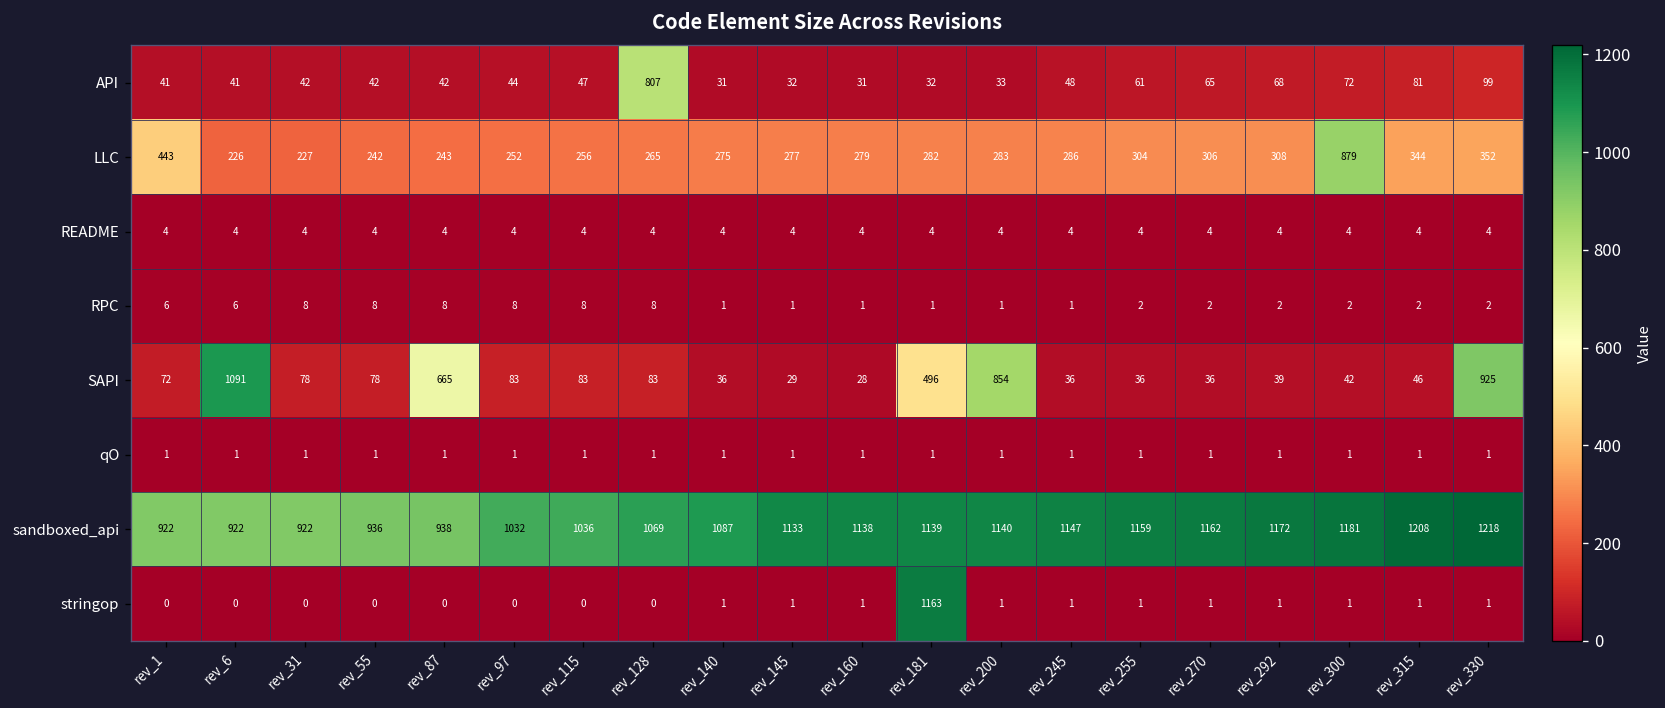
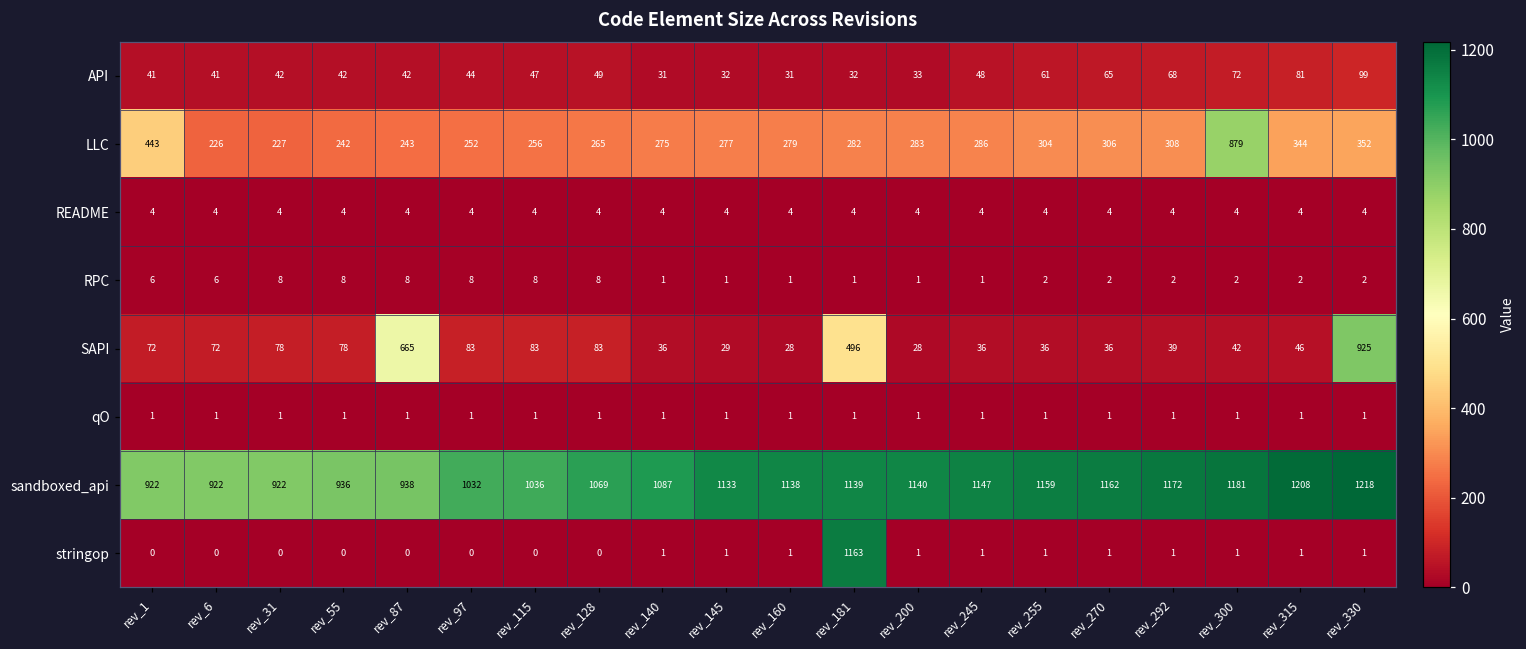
  {
    "API": {
      "rev_1": 41,
      "rev_6": 41,
      "rev_31": 42,
      "rev_55": 42,
      "rev_87": 42,
      "rev_97": 44,
      "rev_115": 47,
-     "rev_128": 807,
+     "rev_128": 49,
      "rev_140": 31,
      "rev_145": 32,
      "rev_160": 31,
      "rev_181": 32,
      "rev_200": 33,
      "rev_245": 48,
      "rev_255": 61,
      "rev_270": 65,
      "rev_292": 68,
      "rev_300": 72,
      "rev_315": 81,
      "rev_330": 99
    },
    "LLC": {
      "rev_1": 443,
      "rev_6": 226,
      "rev_31": 227,
      "rev_55": 242,
      "rev_87": 243,
      "rev_97": 252,
      "rev_115": 256,
      "rev_128": 265,
      "rev_140": 275,
      "rev_145": 277,
      "rev_160": 279,
      "rev_181": 282,
      "rev_200": 283,
      "rev_245": 286,
      "rev_255": 304,
      "rev_270": 306,
      "rev_292": 308,
      "rev_300": 879,
      "rev_315": 344,
      "rev_330": 352
    },
    "README": {
      "rev_1": 4,
      "rev_6": 4,
      "rev_31": 4,
      "rev_55": 4,
      "rev_87": 4,
      "rev_97": 4,
      "rev_115": 4,
      "rev_128": 4,
      "rev_140": 4,
      "rev_145": 4,
      "rev_160": 4,
      "rev_181": 4,
      "rev_200": 4,
      "rev_245": 4,
      "rev_255": 4,
      "rev_270": 4,
      "rev_292": 4,
      "rev_300": 4,
      "rev_315": 4,
      "rev_330": 4
    },
    "RPC": {
      "rev_1": 6,
      "rev_6": 6,
      "rev_31": 8,
      "rev_55": 8,
      "rev_87": 8,
      "rev_97": 8,
      "rev_115": 8,
      "rev_128": 8,
      "rev_140": 1,
      "rev_145": 1,
      "rev_160": 1,
      "rev_181": 1,
      "rev_200": 1,
      "rev_245": 1,
      "rev_255": 2,
      "rev_270": 2,
      "rev_292": 2,
      "rev_300": 2,
      "rev_315": 2,
      "rev_330": 2
    },
    "SAPI": {
      "rev_1": 72,
-     "rev_6": 1091,
+     "rev_6": 72,
      "rev_31": 78,
      "rev_55": 78,
      "rev_87": 665,
      "rev_97": 83,
      "rev_115": 83,
      "rev_128": 83,
      "rev_140": 36,
      "rev_145": 29,
      "rev_160": 28,
      "rev_181": 496,
-     "rev_200": 854,
+     "rev_200": 28,
      "rev_245": 36,
      "rev_255": 36,
      "rev_270": 36,
      "rev_292": 39,
      "rev_300": 42,
      "rev_315": 46,
      "rev_330": 925
    },
    "qO": {
      "rev_1": 1,
      "rev_6": 1,
      "rev_31": 1,
      "rev_55": 1,
      "rev_87": 1,
      "rev_97": 1,
      "rev_115": 1,
      "rev_128": 1,
      "rev_140": 1,
      "rev_145": 1,
      "rev_160": 1,
      "rev_181": 1,
      "rev_200": 1,
      "rev_245": 1,
      "rev_255": 1,
      "rev_270": 1,
      "rev_292": 1,
      "rev_300": 1,
      "rev_315": 1,
      "rev_330": 1
    },
    "sandboxed_api": {
      "rev_1": 922,
      "rev_6": 922,
      "rev_31": 922,
      "rev_55": 936,
      "rev_87": 938,
      "rev_97": 1032,
      "rev_115": 1036,
      "rev_128": 1069,
      "rev_140": 1087,
      "rev_145": 1133,
      "rev_160": 1138,
      "rev_181": 1139,
      "rev_200": 1140,
      "rev_245": 1147,
      "rev_255": 1159,
      "rev_270": 1162,
      "rev_292": 1172,
      "rev_300": 1181,
      "rev_315": 1208,
      "rev_330": 1218
    },
    "stringop": {
      "rev_1": 0,
      "rev_6": 0,
      "rev_31": 0,
      "rev_55": 0,
      "rev_87": 0,
      "rev_97": 0,
      "rev_115": 0,
      "rev_128": 0,
      "rev_140": 1,
      "rev_145": 1,
      "rev_160": 1,
      "rev_181": 1163,
      "rev_200": 1,
      "rev_245": 1,
      "rev_255": 1,
      "rev_270": 1,
      "rev_292": 1,
      "rev_300": 1,
      "rev_315": 1,
      "rev_330": 1
    }
  }
